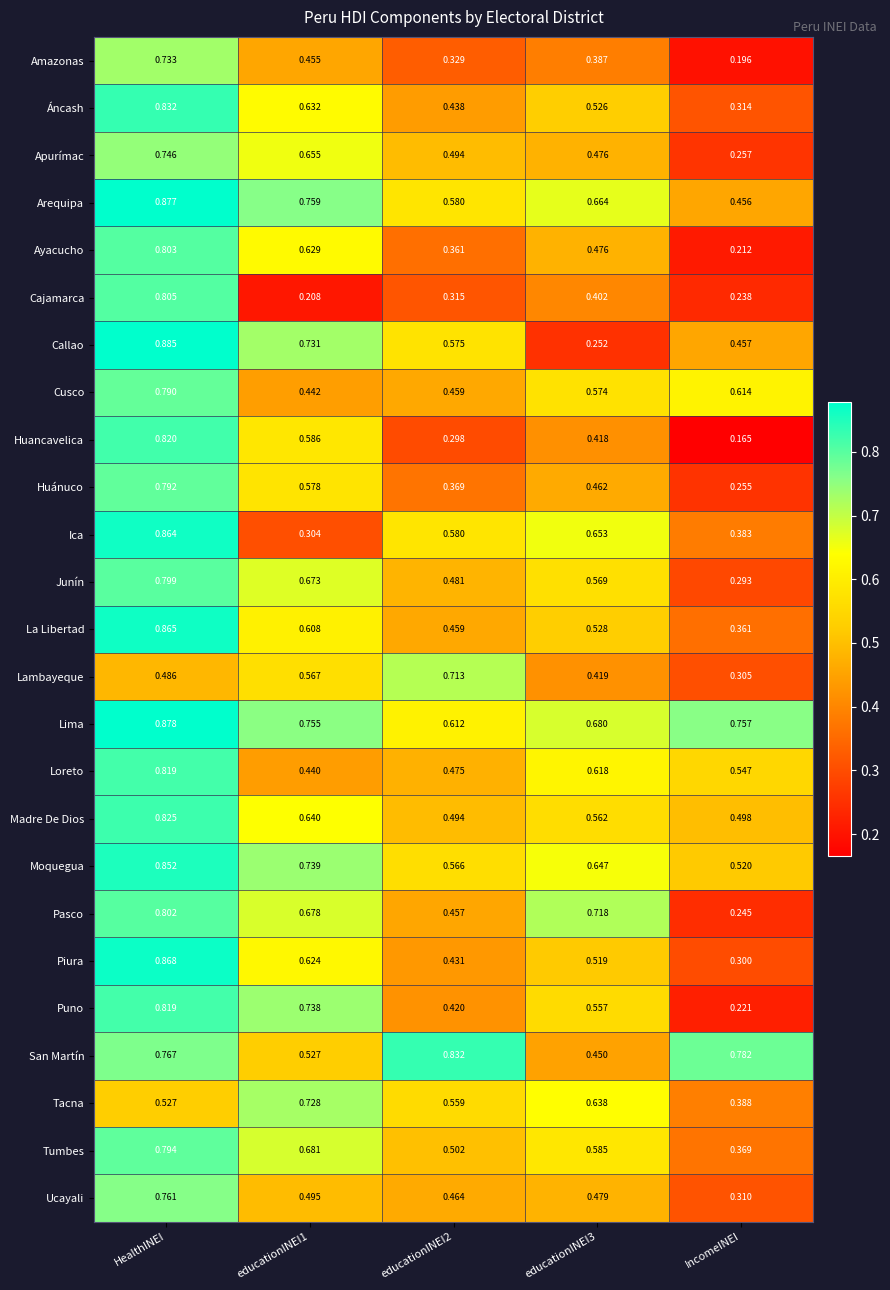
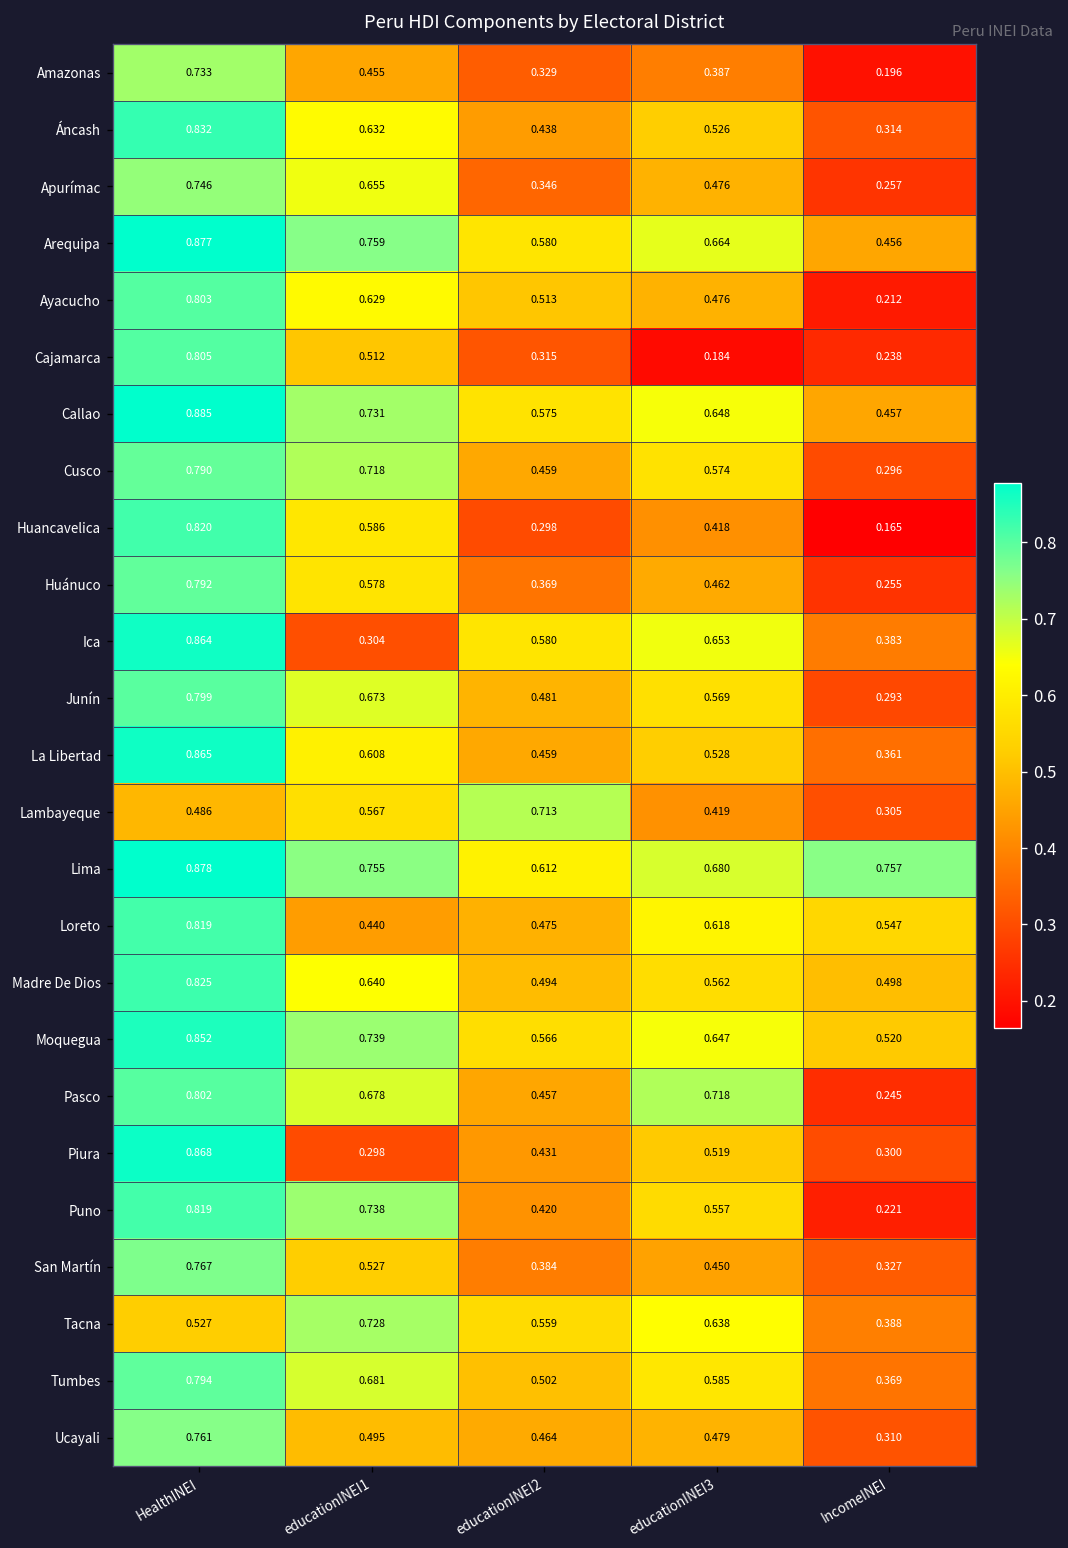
  {
    "Amazonas": {
      "HealthINEI": 0.733,
      "educationINEI1": 0.455,
      "educationINEI2": 0.329,
      "educationINEI3": 0.387,
      "IncomeINEI": 0.196
    },
    "Áncash": {
      "HealthINEI": 0.832,
      "educationINEI1": 0.632,
      "educationINEI2": 0.438,
      "educationINEI3": 0.526,
      "IncomeINEI": 0.314
    },
    "Apurímac": {
      "HealthINEI": 0.746,
      "educationINEI1": 0.655,
-     "educationINEI2": 0.494,
+     "educationINEI2": 0.346,
      "educationINEI3": 0.476,
      "IncomeINEI": 0.257
    },
    "Arequipa": {
      "HealthINEI": 0.877,
      "educationINEI1": 0.759,
      "educationINEI2": 0.580,
      "educationINEI3": 0.664,
      "IncomeINEI": 0.456
    },
    "Ayacucho": {
      "HealthINEI": 0.803,
      "educationINEI1": 0.629,
-     "educationINEI2": 0.361,
+     "educationINEI2": 0.513,
      "educationINEI3": 0.476,
      "IncomeINEI": 0.212
    },
    "Cajamarca": {
      "HealthINEI": 0.805,
-     "educationINEI1": 0.208,
+     "educationINEI1": 0.512,
      "educationINEI2": 0.315,
-     "educationINEI3": 0.402,
+     "educationINEI3": 0.184,
      "IncomeINEI": 0.238
    },
    "Callao": {
      "HealthINEI": 0.885,
      "educationINEI1": 0.731,
      "educationINEI2": 0.575,
-     "educationINEI3": 0.252,
+     "educationINEI3": 0.648,
      "IncomeINEI": 0.457
    },
    "Cusco": {
      "HealthINEI": 0.790,
-     "educationINEI1": 0.442,
+     "educationINEI1": 0.718,
      "educationINEI2": 0.459,
      "educationINEI3": 0.574,
-     "IncomeINEI": 0.614
+     "IncomeINEI": 0.296
    },
    "Huancavelica": {
      "HealthINEI": 0.820,
      "educationINEI1": 0.586,
      "educationINEI2": 0.298,
      "educationINEI3": 0.418,
      "IncomeINEI": 0.165
    },
    "Huánuco": {
      "HealthINEI": 0.792,
      "educationINEI1": 0.578,
      "educationINEI2": 0.369,
      "educationINEI3": 0.462,
      "IncomeINEI": 0.255
    },
    "Ica": {
      "HealthINEI": 0.864,
      "educationINEI1": 0.304,
      "educationINEI2": 0.580,
      "educationINEI3": 0.653,
      "IncomeINEI": 0.383
    },
    "Junín": {
      "HealthINEI": 0.799,
      "educationINEI1": 0.673,
      "educationINEI2": 0.481,
      "educationINEI3": 0.569,
      "IncomeINEI": 0.293
    },
    "La Libertad": {
      "HealthINEI": 0.865,
      "educationINEI1": 0.608,
      "educationINEI2": 0.459,
      "educationINEI3": 0.528,
      "IncomeINEI": 0.361
    },
    "Lambayeque": {
      "HealthINEI": 0.486,
      "educationINEI1": 0.567,
      "educationINEI2": 0.713,
      "educationINEI3": 0.419,
      "IncomeINEI": 0.305
    },
    "Lima": {
      "HealthINEI": 0.878,
      "educationINEI1": 0.755,
      "educationINEI2": 0.612,
      "educationINEI3": 0.680,
      "IncomeINEI": 0.757
    },
    "Loreto": {
      "HealthINEI": 0.819,
      "educationINEI1": 0.440,
      "educationINEI2": 0.475,
      "educationINEI3": 0.618,
      "IncomeINEI": 0.547
    },
    "Madre De Dios": {
      "HealthINEI": 0.825,
      "educationINEI1": 0.640,
      "educationINEI2": 0.494,
      "educationINEI3": 0.562,
      "IncomeINEI": 0.498
    },
    "Moquegua": {
      "HealthINEI": 0.852,
      "educationINEI1": 0.739,
      "educationINEI2": 0.566,
      "educationINEI3": 0.647,
      "IncomeINEI": 0.520
    },
    "Pasco": {
      "HealthINEI": 0.802,
      "educationINEI1": 0.678,
      "educationINEI2": 0.457,
      "educationINEI3": 0.718,
      "IncomeINEI": 0.245
    },
    "Piura": {
      "HealthINEI": 0.868,
-     "educationINEI1": 0.624,
+     "educationINEI1": 0.298,
      "educationINEI2": 0.431,
      "educationINEI3": 0.519,
      "IncomeINEI": 0.300
    },
    "Puno": {
      "HealthINEI": 0.819,
      "educationINEI1": 0.738,
      "educationINEI2": 0.420,
      "educationINEI3": 0.557,
      "IncomeINEI": 0.221
    },
    "San Martín": {
      "HealthINEI": 0.767,
      "educationINEI1": 0.527,
-     "educationINEI2": 0.832,
+     "educationINEI2": 0.384,
      "educationINEI3": 0.450,
-     "IncomeINEI": 0.782
+     "IncomeINEI": 0.327
    },
    "Tacna": {
      "HealthINEI": 0.527,
      "educationINEI1": 0.728,
      "educationINEI2": 0.559,
      "educationINEI3": 0.638,
      "IncomeINEI": 0.388
    },
    "Tumbes": {
      "HealthINEI": 0.794,
      "educationINEI1": 0.681,
      "educationINEI2": 0.502,
      "educationINEI3": 0.585,
      "IncomeINEI": 0.369
    },
    "Ucayali": {
      "HealthINEI": 0.761,
      "educationINEI1": 0.495,
      "educationINEI2": 0.464,
      "educationINEI3": 0.479,
      "IncomeINEI": 0.310
    }
  }
